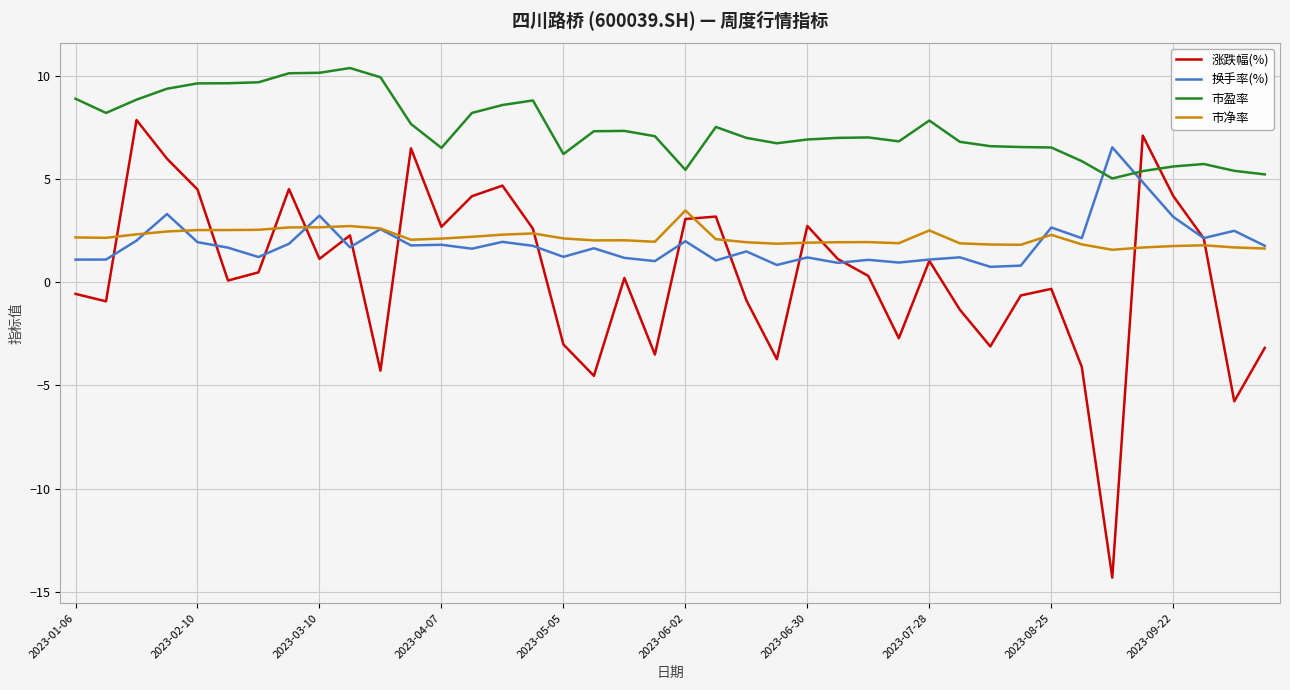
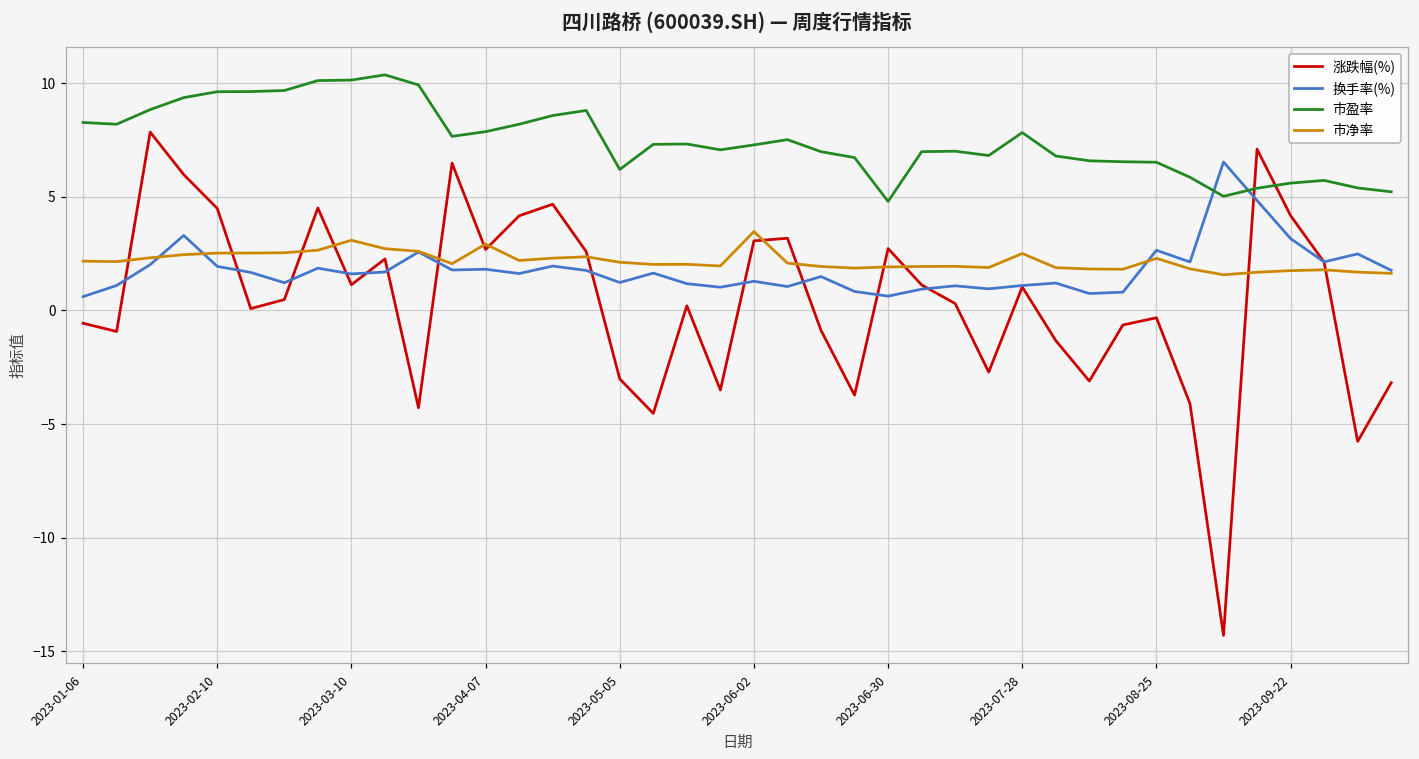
  {
    "涨跌幅(%)": {
      "2023-01-06": -0.6,
      "2023-02-10": 4.5,
      "2023-03-10": 1.1,
      "2023-04-07": 2.7,
      "2023-05-05": -3.0,
      "2023-06-02": 3.1,
      "2023-06-30": 2.7,
      "2023-08-25": -0.3,
      "2023-09-22": 4.2
    },
    "换手率(%)": {
-     "2023-01-06": 1.1,
+     "2023-01-06": 0.6,
      "2023-02-10": 1.9,
-     "2023-03-10": 3.2,
+     "2023-03-10": 1.6,
      "2023-04-07": 1.8,
      "2023-05-05": 1.2,
-     "2023-06-02": 2.0,
-     "2023-06-30": 1.2,
+     "2023-06-02": 1.3,
+     "2023-06-30": 0.6,
      "2023-08-25": 2.6,
      "2023-09-22": 3.2
    },
    "市盈率": {
-     "2023-01-06": 8.9,
+     "2023-01-06": 8.3,
      "2023-02-10": 9.6,
      "2023-03-10": 10.1,
-     "2023-04-07": 6.5,
+     "2023-04-07": 7.9,
      "2023-05-05": 6.2,
-     "2023-06-02": 5.4,
-     "2023-06-30": 6.9,
+     "2023-06-02": 7.3,
+     "2023-06-30": 4.8,
      "2023-07-28": 7.8,
      "2023-08-25": 6.5,
      "2023-09-22": 5.6
    },
    "市净率": {
      "2023-01-06": 2.2,
      "2023-02-10": 2.5,
-     "2023-03-10": 2.7,
-     "2023-04-07": 2.1,
+     "2023-03-10": 3.1,
+     "2023-04-07": 2.9,
      "2023-05-05": 2.1,
      "2023-06-02": 3.5,
      "2023-06-30": 1.9,
      "2023-07-28": 2.5,
      "2023-08-25": 2.3,
      "2023-09-22": 1.8
    }
  }
